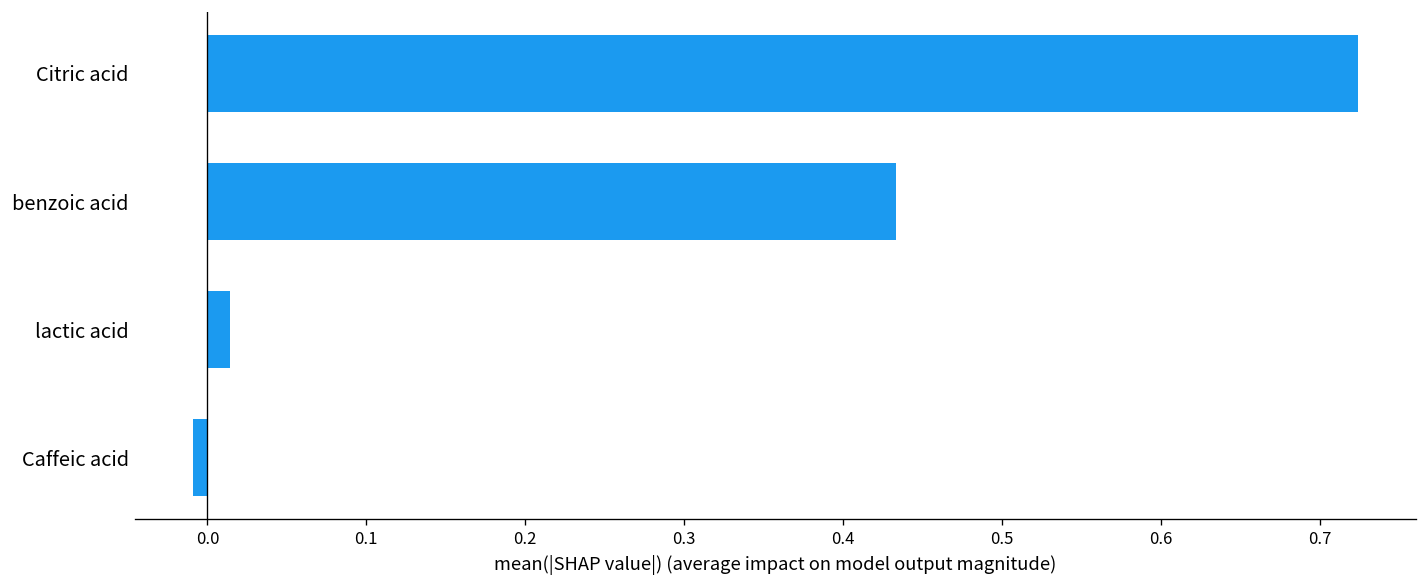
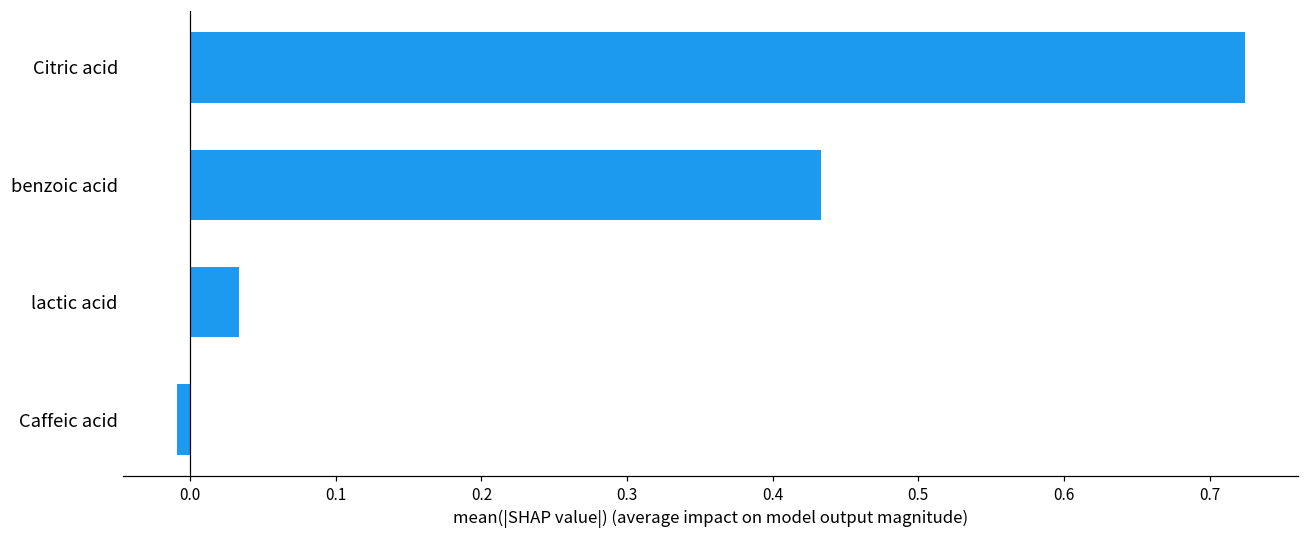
  {
    "Citric acid": 0.724,
    "benzoic acid": 0.433,
-   "lactic acid": 0.014,
+   "lactic acid": 0.033,
    "Caffeic acid": -0.009
  }
